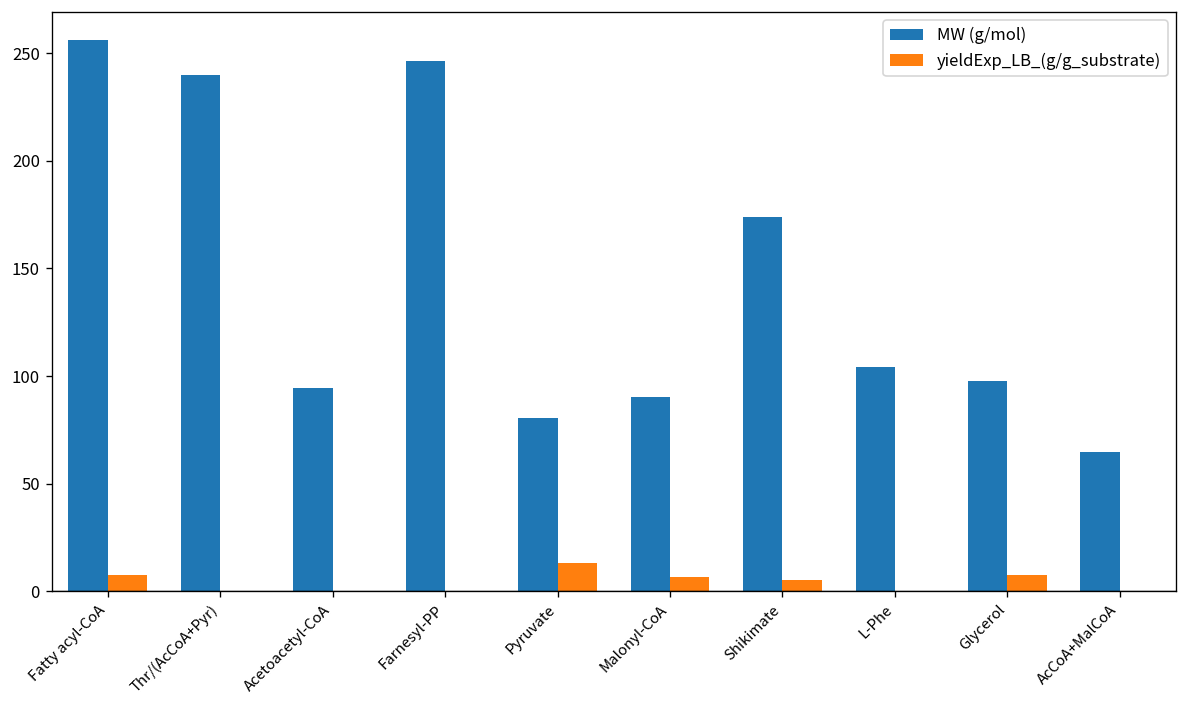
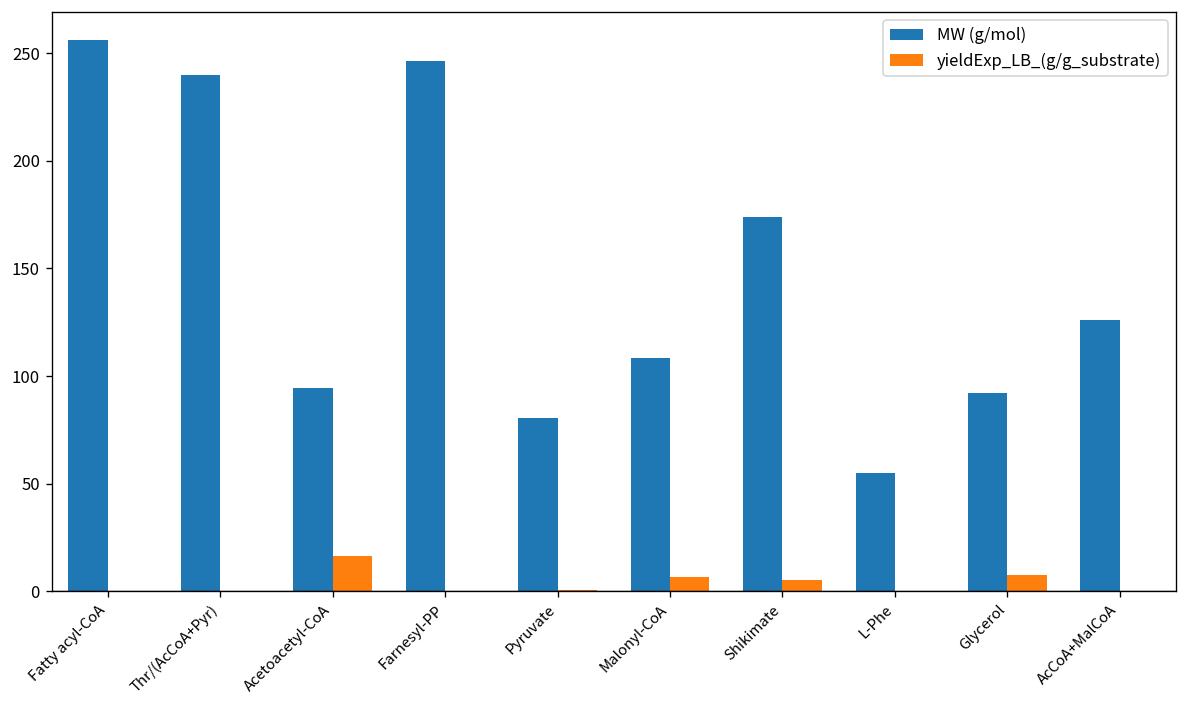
  {
    "MW (g/mol)": {
      "Fatty acyl-CoA": 256,
      "Thr/(AcCoA+Pyr)": 240,
      "Acetoacetyl-CoA": 94,
      "Farnesyl-PP": 246,
      "Pyruvate": 81,
-     "Malonyl-CoA": 90,
+     "Malonyl-CoA": 109,
      "Shikimate": 174,
-     "L-Phe": 104,
-     "Glycerol": 98,
-     "AcCoA+MalCoA": 65
+     "L-Phe": 55,
+     "Glycerol": 92,
+     "AcCoA+MalCoA": 126
    },
    "yieldExp_LB_(g/g_substrate)": {
-     "Fatty acyl-CoA": 8,
-     "Acetoacetyl-CoA": 0,
-     "Pyruvate": 13,
+     "Fatty acyl-CoA": 0,
+     "Acetoacetyl-CoA": 17,
+     "Pyruvate": 1,
      "Malonyl-CoA": 7,
      "Shikimate": 5,
      "Glycerol": 8,
      "AcCoA+MalCoA": 0
    }
  }
